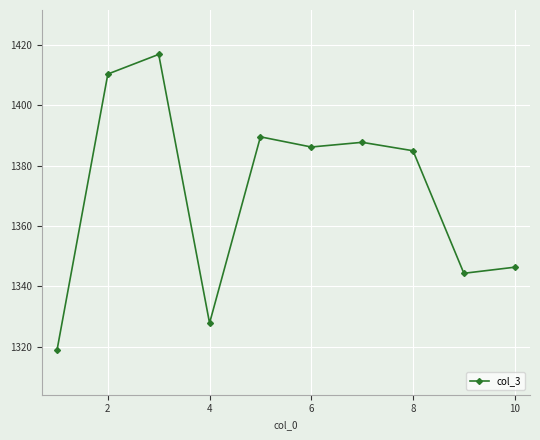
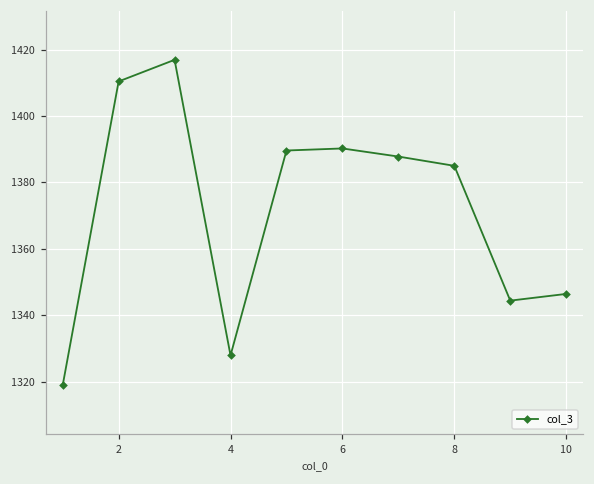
  {
    "2": 1410,
    "4": 1328,
-   "6": 1386,
+   "6": 1390,
    "8": 1385,
    "10": 1346
  }
